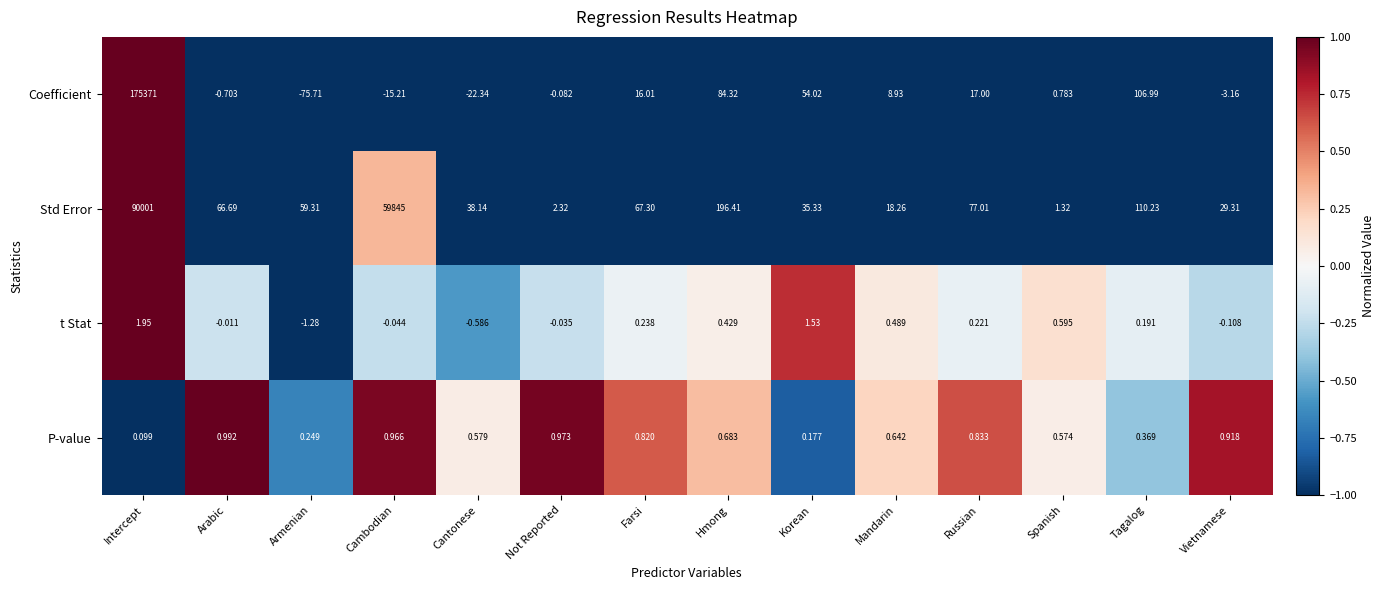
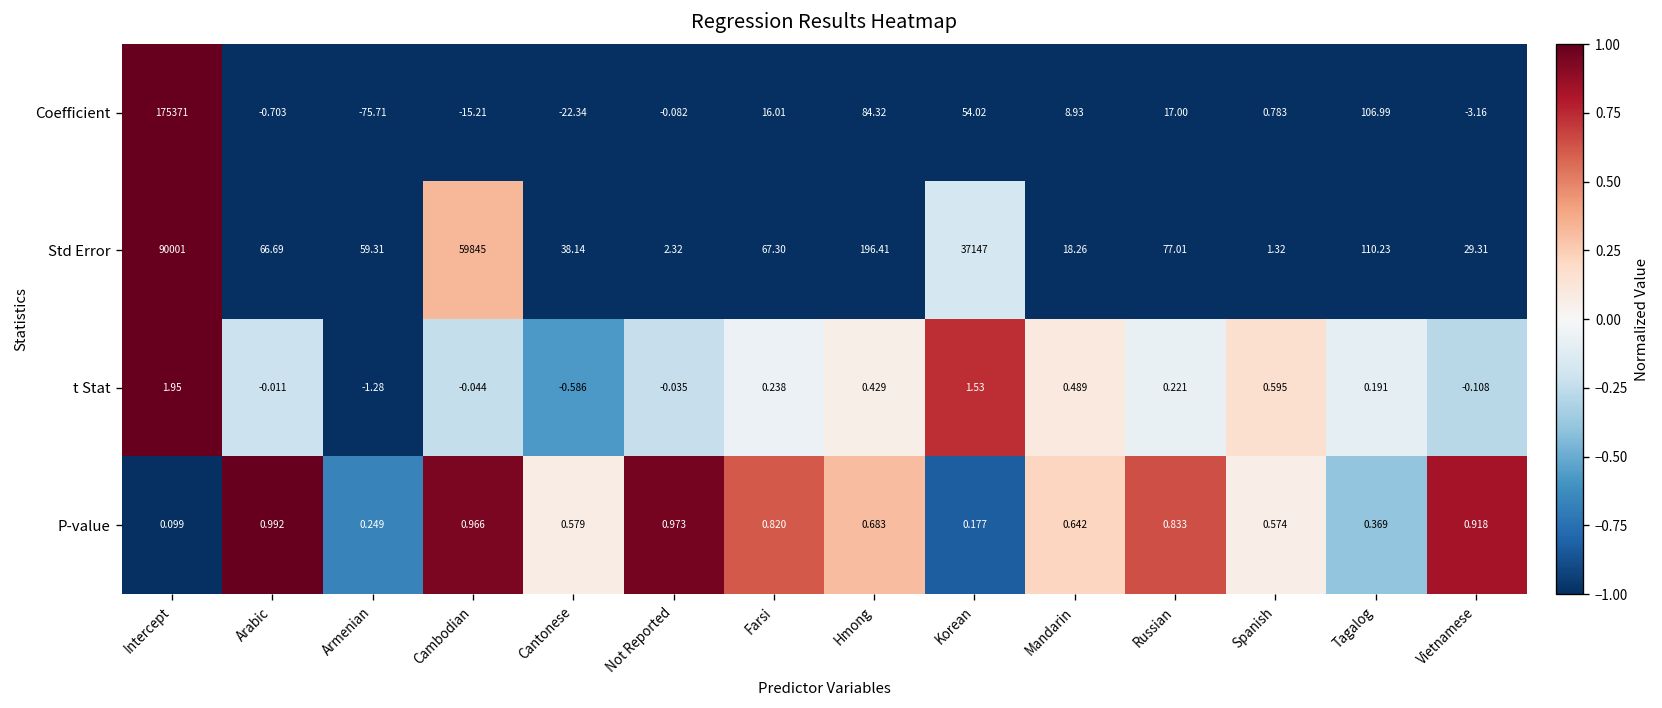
  {
    "Coefficient": {
      "Intercept": 175371,
      "Arabic": -0.703,
      "Armenian": -75.71,
      "Cambodian": -15.21,
      "Cantonese": -22.34,
      "Not Reported": -0.082,
      "Farsi": 16.01,
      "Hmong": 84.32,
      "Korean": 54.02,
      "Mandarin": 8.93,
      "Russian": 17.00,
      "Spanish": 0.783,
      "Tagalog": 106.99,
      "Vietnamese": -3.16
    },
    "Std Error": {
      "Intercept": 90001,
      "Arabic": 66.69,
      "Armenian": 59.31,
      "Cambodian": 59845,
      "Cantonese": 38.14,
      "Not Reported": 2.32,
      "Farsi": 67.30,
      "Hmong": 196.41,
-     "Korean": 35.33,
+     "Korean": 37147,
      "Mandarin": 18.26,
      "Russian": 77.01,
      "Spanish": 1.32,
      "Tagalog": 110.23,
      "Vietnamese": 29.31
    },
    "t Stat": {
      "Intercept": 1.95,
      "Arabic": -0.011,
      "Armenian": -1.28,
      "Cambodian": -0.044,
      "Cantonese": -0.586,
      "Not Reported": -0.035,
      "Farsi": 0.238,
      "Hmong": 0.429,
      "Korean": 1.53,
      "Mandarin": 0.489,
      "Russian": 0.221,
      "Spanish": 0.595,
      "Tagalog": 0.191,
      "Vietnamese": -0.108
    },
    "P-value": {
      "Intercept": 0.099,
      "Arabic": 0.992,
      "Armenian": 0.249,
      "Cambodian": 0.966,
      "Cantonese": 0.579,
      "Not Reported": 0.973,
      "Farsi": 0.820,
      "Hmong": 0.683,
      "Korean": 0.177,
      "Mandarin": 0.642,
      "Russian": 0.833,
      "Spanish": 0.574,
      "Tagalog": 0.369,
      "Vietnamese": 0.918
    }
  }
